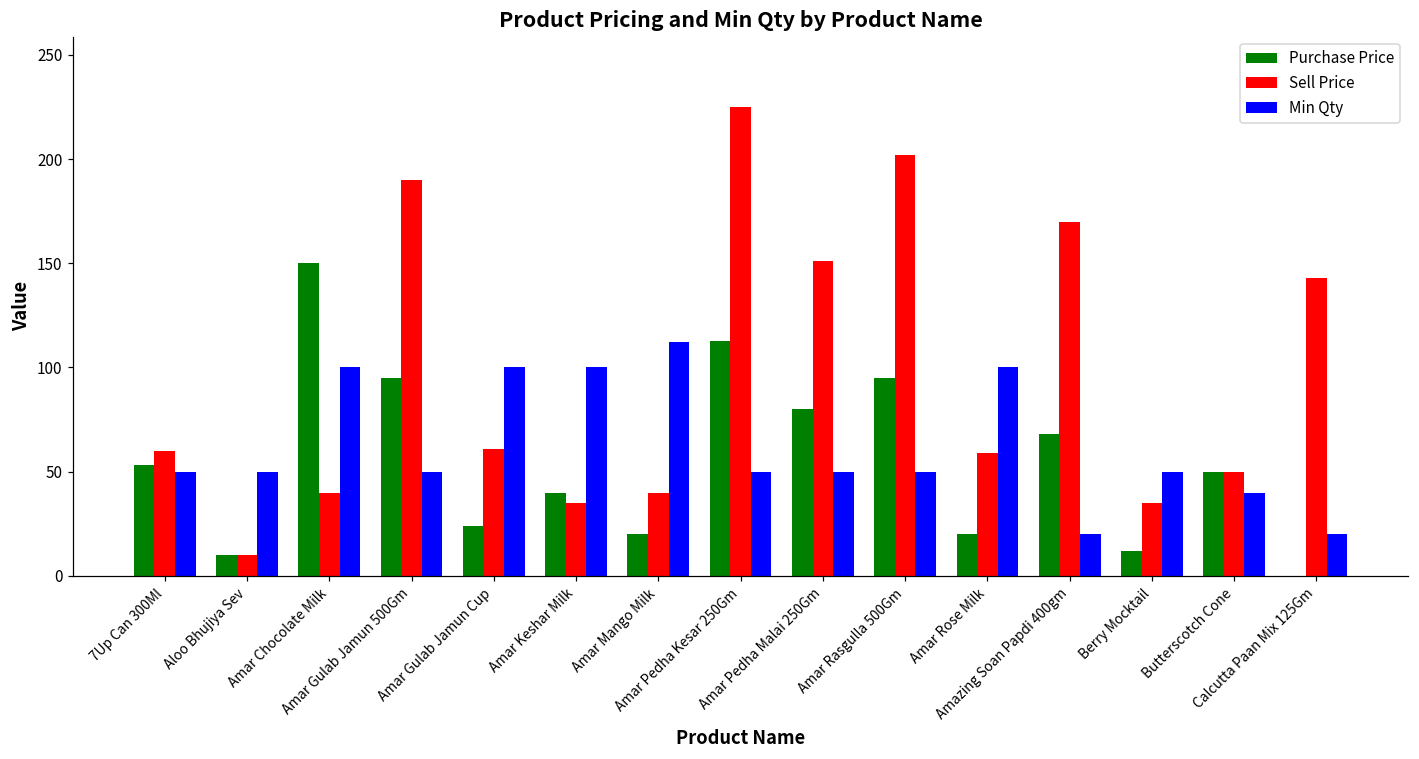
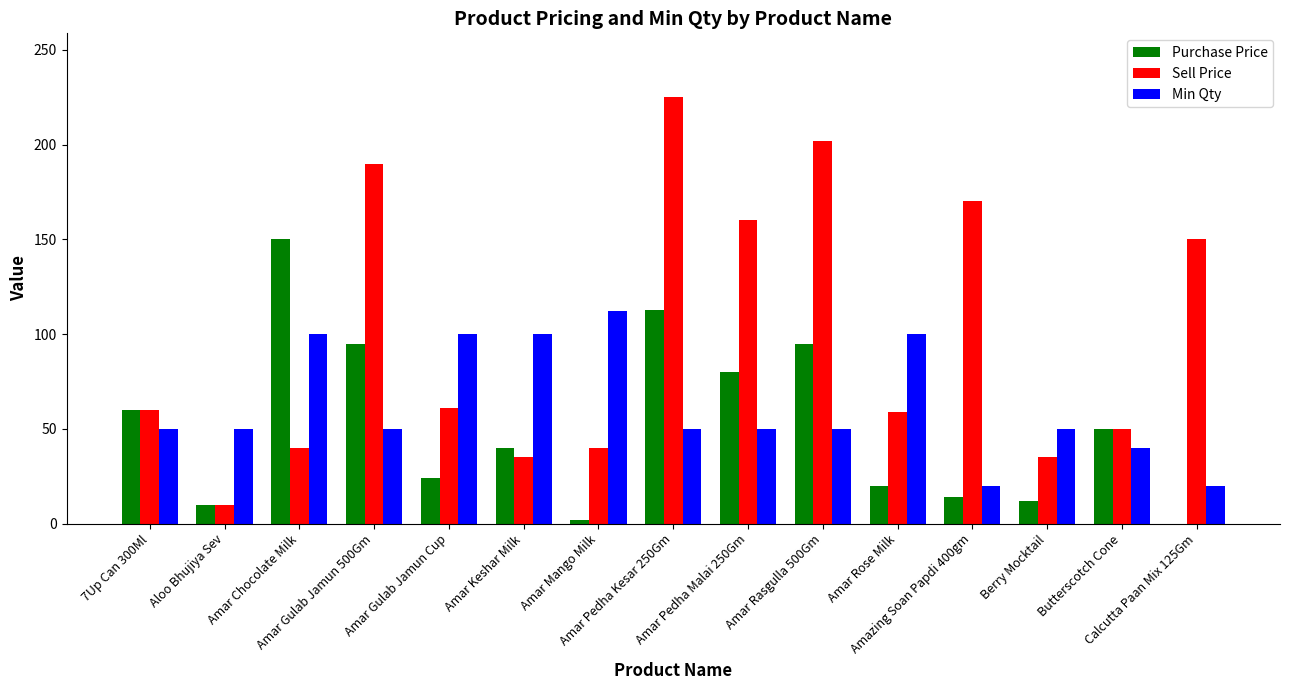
  {
    "Purchase Price": {
-     "7Up Can 300Ml": 53,
+     "7Up Can 300Ml": 60,
      "Aloo Bhujiya Sev": 10,
      "Amar Chocolate Milk": 150,
      "Amar Gulab Jamun 500Gm": 95,
      "Amar Gulab Jamun Cup": 24,
      "Amar Keshar Milk": 40,
-     "Amar Mango Milk": 20,
+     "Amar Mango Milk": 2,
      "Amar Pedha Kesar 250Gm": 113,
      "Amar Pedha Malai 250Gm": 80,
      "Amar Rasgulla 500Gm": 95,
      "Amar Rose Milk": 20,
-     "Amazing Soan Papdi 400gm": 68,
+     "Amazing Soan Papdi 400gm": 14,
      "Berry Mocktail": 12,
      "Butterscotch Cone": 50,
      "Calcutta Paan Mix 125Gm": 0
    },
    "Sell Price": {
      "7Up Can 300Ml": 60,
      "Aloo Bhujiya Sev": 10,
      "Amar Chocolate Milk": 40,
      "Amar Gulab Jamun 500Gm": 190,
      "Amar Gulab Jamun Cup": 61,
      "Amar Keshar Milk": 35,
      "Amar Mango Milk": 40,
      "Amar Pedha Kesar 250Gm": 225,
-     "Amar Pedha Malai 250Gm": 151,
+     "Amar Pedha Malai 250Gm": 160,
      "Amar Rasgulla 500Gm": 202,
      "Amar Rose Milk": 59,
      "Amazing Soan Papdi 400gm": 170,
      "Berry Mocktail": 35,
      "Butterscotch Cone": 50,
-     "Calcutta Paan Mix 125Gm": 143
+     "Calcutta Paan Mix 125Gm": 150
    },
    "Min Qty": {
      "7Up Can 300Ml": 50,
      "Aloo Bhujiya Sev": 50,
      "Amar Chocolate Milk": 100,
      "Amar Gulab Jamun 500Gm": 50,
      "Amar Gulab Jamun Cup": 100,
      "Amar Keshar Milk": 100,
      "Amar Mango Milk": 112,
      "Amar Pedha Kesar 250Gm": 50,
      "Amar Pedha Malai 250Gm": 50,
      "Amar Rasgulla 500Gm": 50,
      "Amar Rose Milk": 100,
      "Amazing Soan Papdi 400gm": 20,
      "Berry Mocktail": 50,
      "Butterscotch Cone": 40,
      "Calcutta Paan Mix 125Gm": 20
    }
  }
